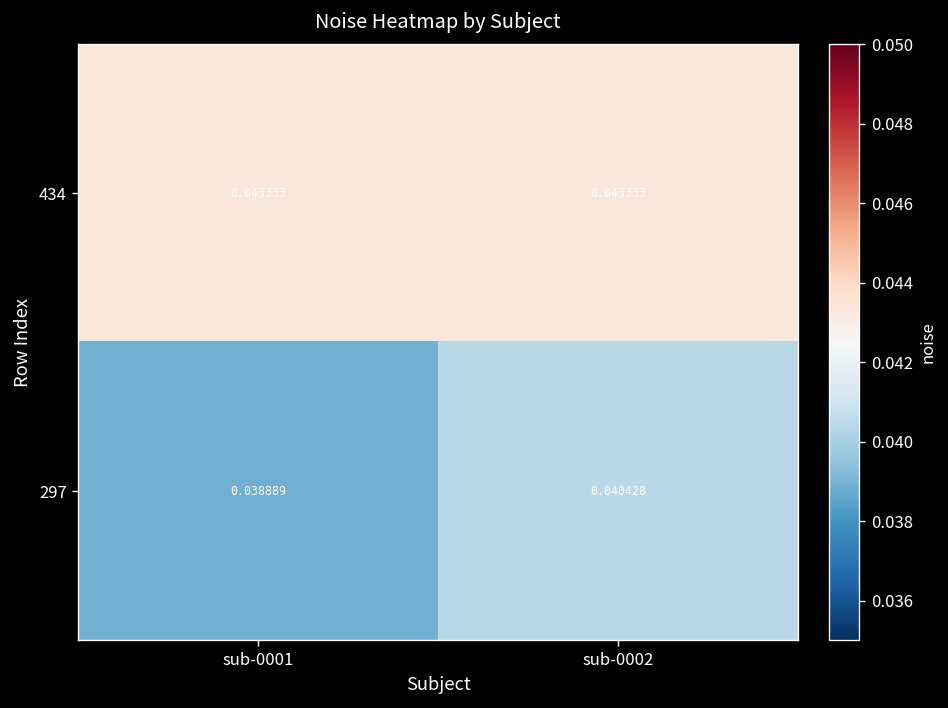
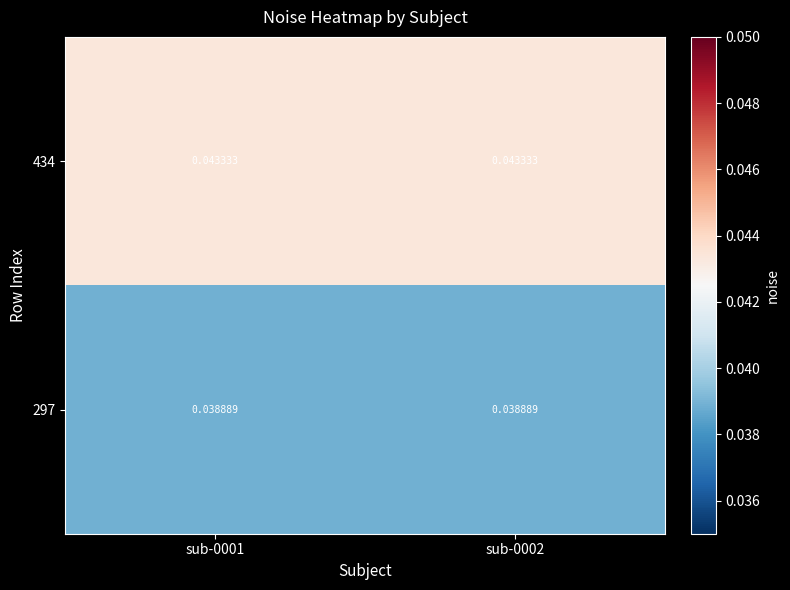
  {
    "297": {
      "sub-0001": 0.038889,
-     "sub-0002": 0.040428
+     "sub-0002": 0.038889
    }
  }
